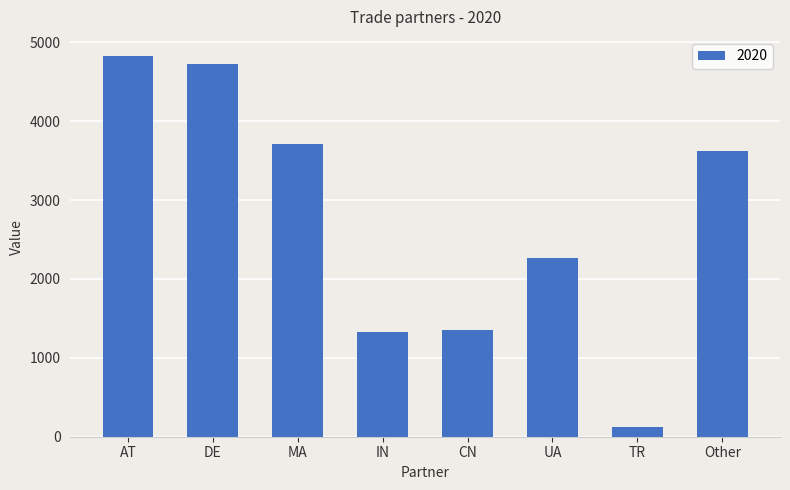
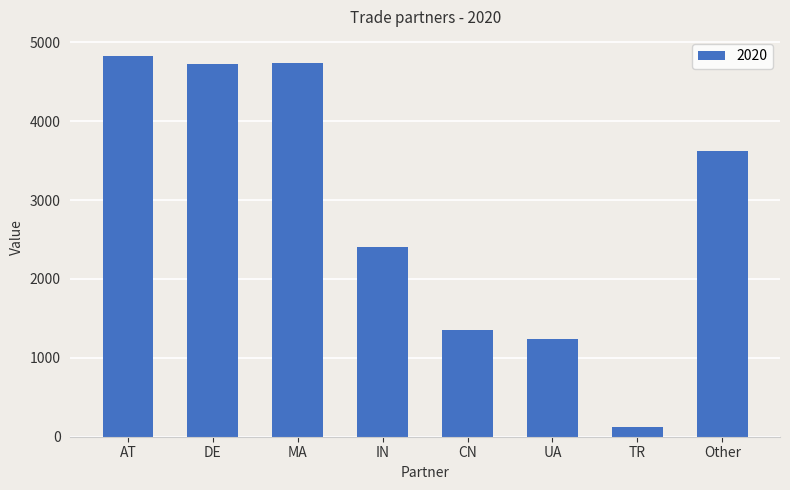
  {
    "AT": 4800,
    "DE": 4700,
-   "MA": 3700,
-   "IN": 1300,
+   "MA": 4700,
+   "IN": 2400,
    "CN": 1400,
-   "UA": 2300,
+   "UA": 1200,
    "TR": 100,
    "Other": 3600
  }
